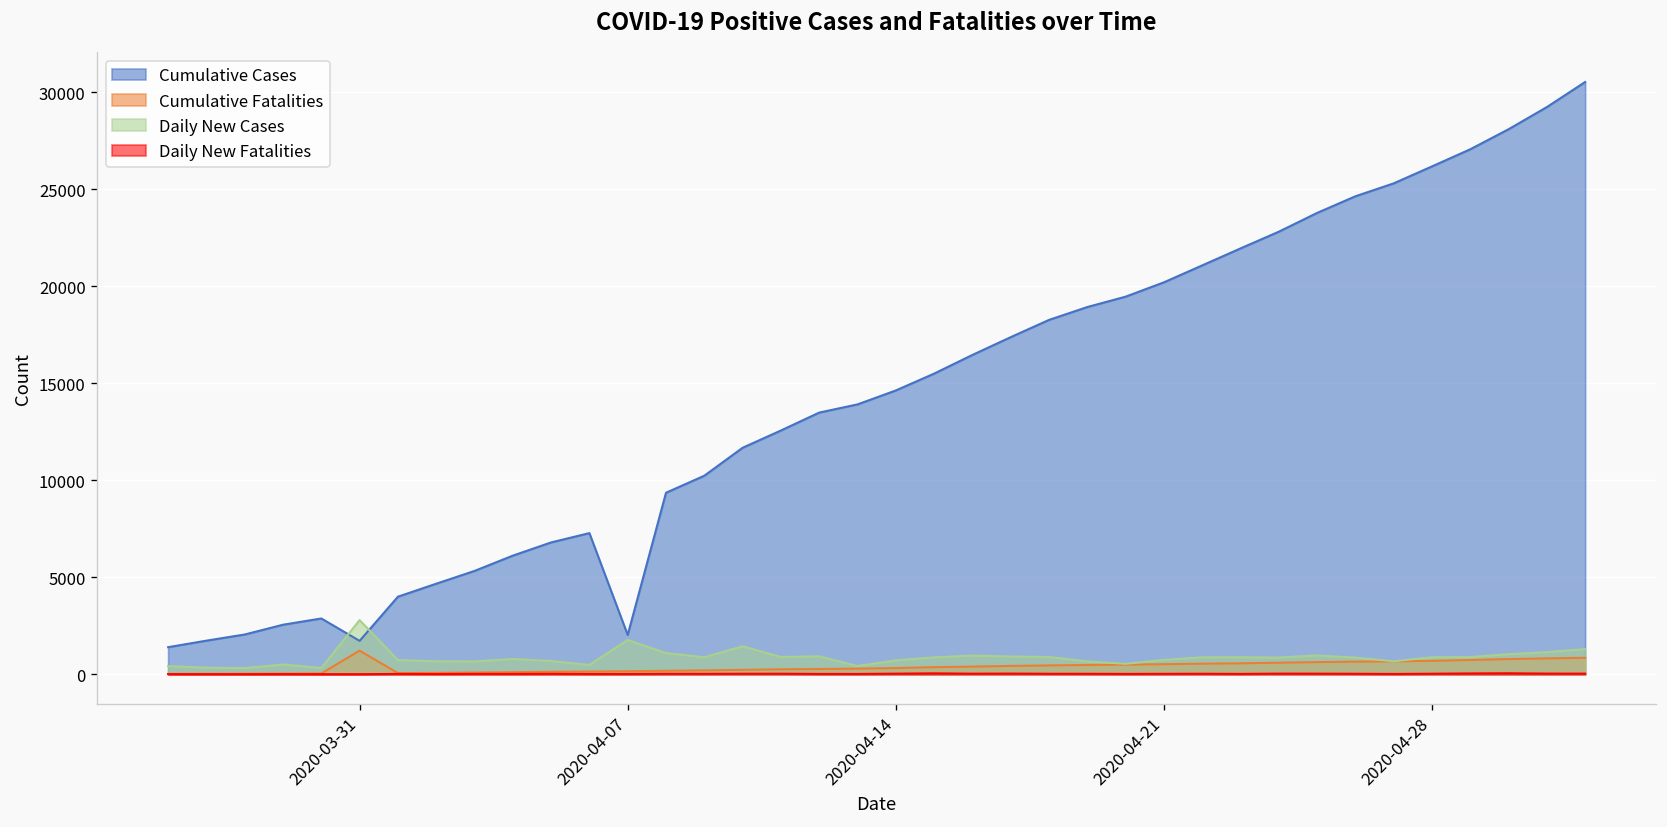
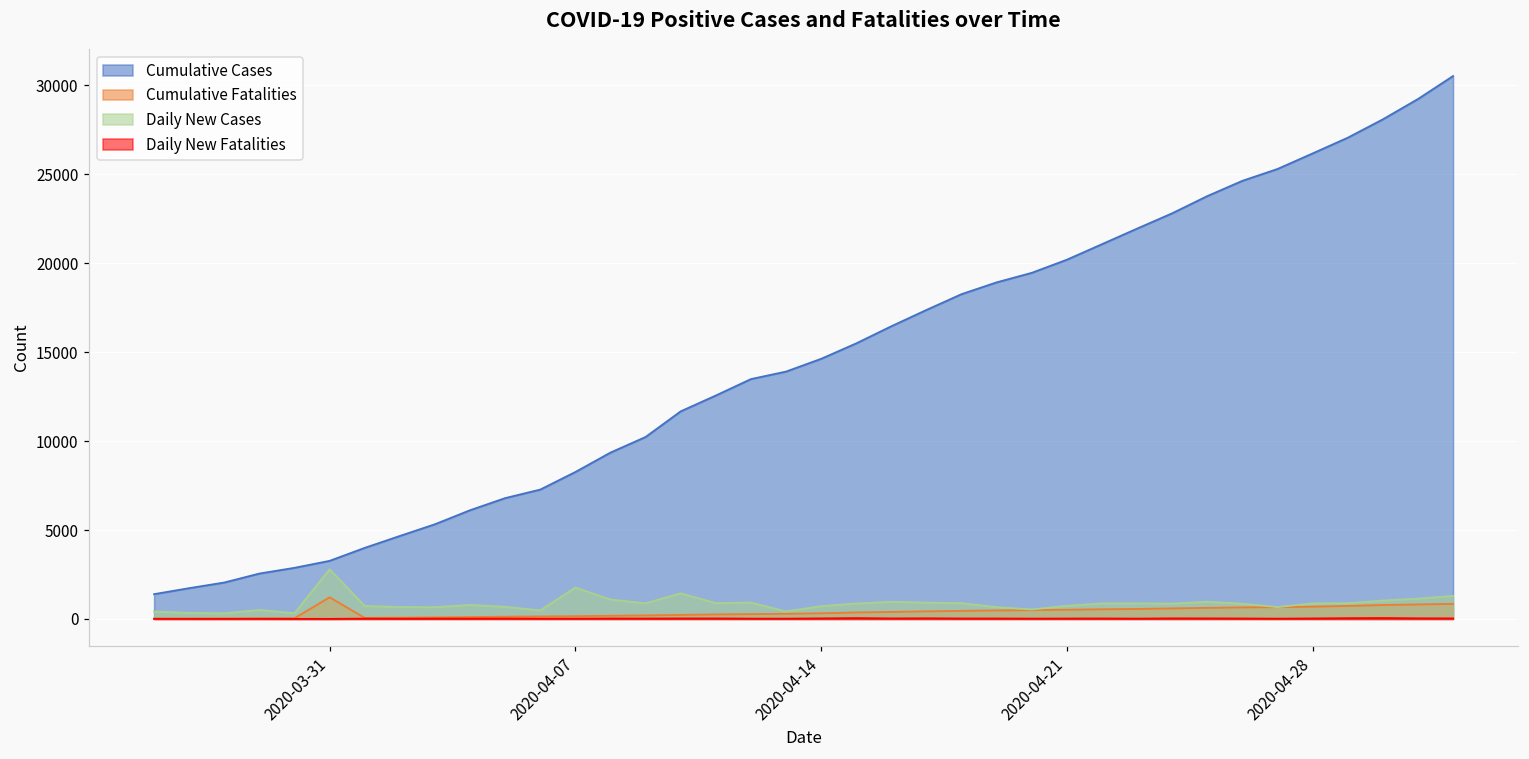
  {
    "Cumulative Cases": {
-     "2020-03-31": 1700,
-     "2020-04-07": 2000,
+     "2020-03-31": 3300,
+     "2020-04-07": 8300,
      "2020-04-14": 14600,
      "2020-04-21": 20200,
      "2020-04-28": 26200
    },
    "Cumulative Fatalities": {
      "2020-03-31": 1200,
      "2020-04-14": 300,
      "2020-04-21": 500,
      "2020-04-28": 700
    },
    "Daily New Cases": {
      "2020-03-31": 2800,
      "2020-04-07": 1800,
      "2020-04-14": 700,
      "2020-04-21": 700,
      "2020-04-28": 900
    },
    "Daily New Fatalities": {
      "2020-03-31": 0,
      "2020-04-14": 0,
      "2020-04-21": 0,
      "2020-04-28": 0
    }
  }
